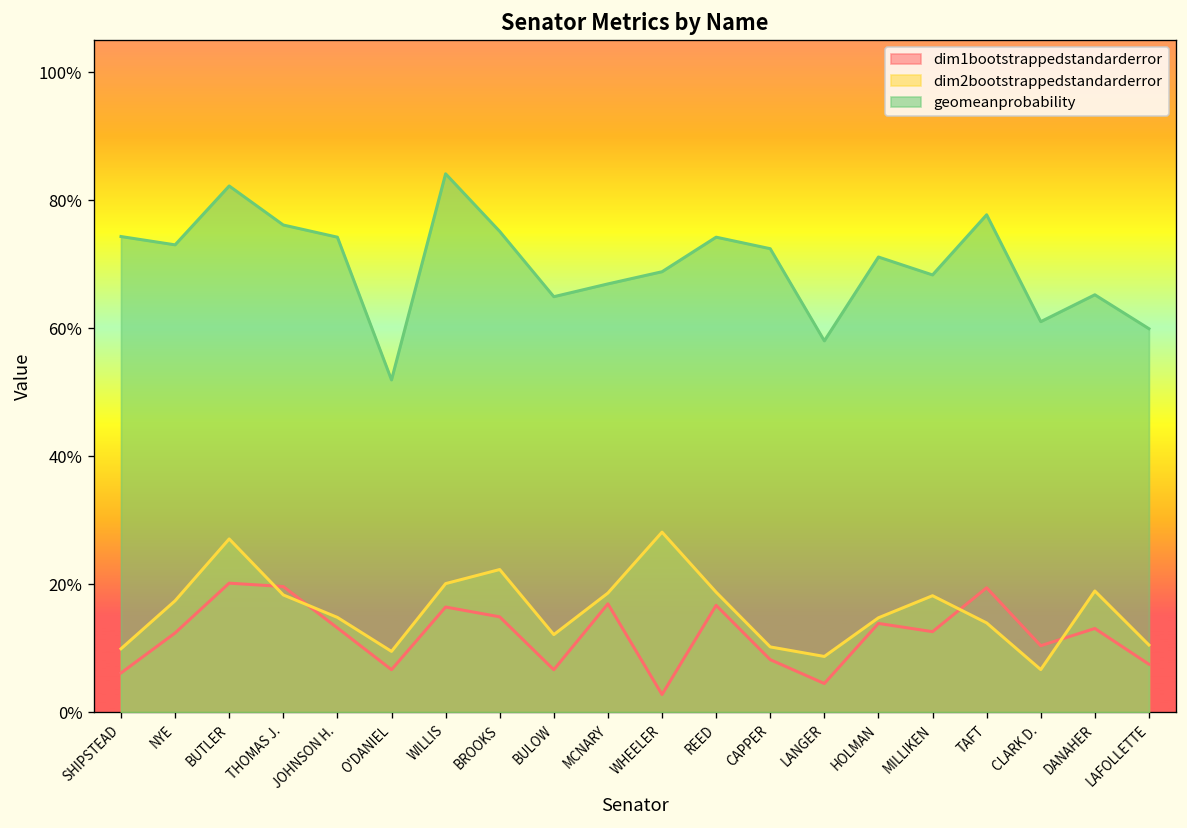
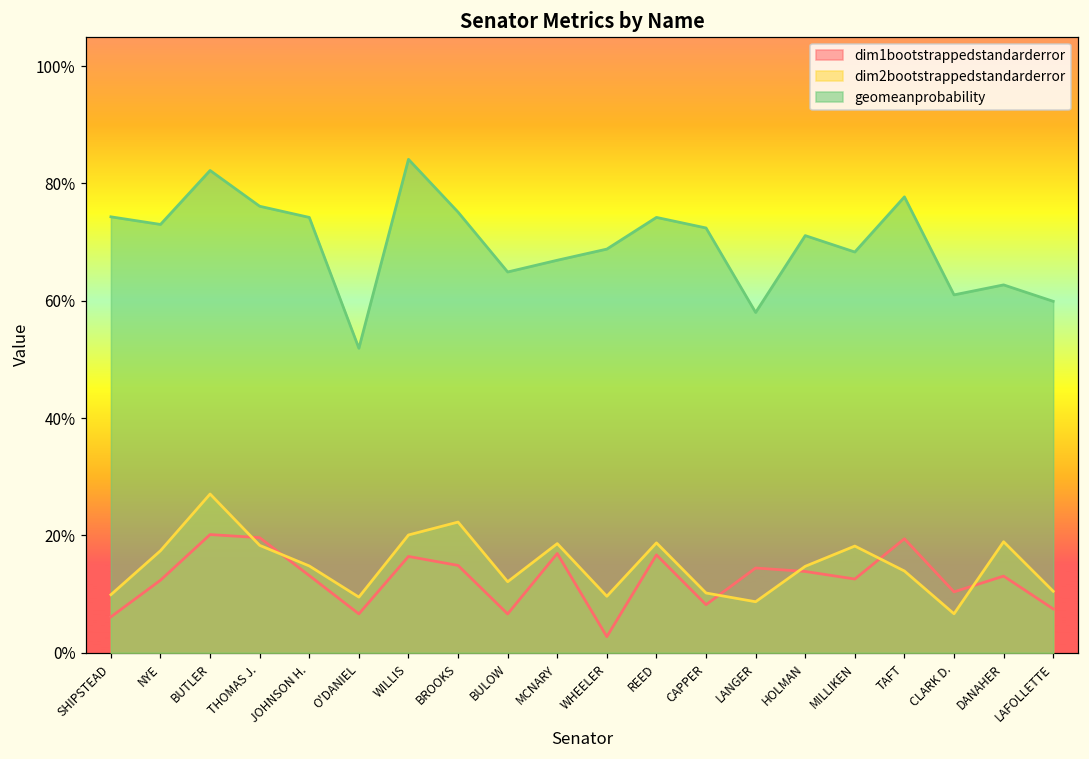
  {
    "dim1bootstrappedstandarderror": {
      "SHIPSTEAD": "6%",
      "NYE": "12%",
      "BUTLER": "20%",
      "THOMAS J.": "20%",
      "JOHNSON H.": "13%",
      "O'DANIEL": "7%",
      "WILLIS": "16%",
      "BROOKS": "15%",
      "BULOW": "7%",
      "MCNARY": "17%",
      "WHEELER": "3%",
      "REED": "17%",
      "CAPPER": "8%",
-     "LANGER": "4%",
+     "LANGER": "14%",
      "HOLMAN": "14%",
      "MILLIKEN": "13%",
      "TAFT": "19%",
      "CLARK D.": "10%",
      "DANAHER": "13%",
      "LAFOLLETTE": "7%"
    },
    "dim2bootstrappedstandarderror": {
      "SHIPSTEAD": "10%",
      "NYE": "17%",
      "BUTLER": "27%",
      "THOMAS J.": "18%",
      "JOHNSON H.": "15%",
      "O'DANIEL": "9%",
      "WILLIS": "20%",
      "BROOKS": "22%",
      "BULOW": "12%",
      "MCNARY": "19%",
-     "WHEELER": "28%",
+     "WHEELER": "10%",
      "REED": "19%",
      "CAPPER": "10%",
      "LANGER": "9%",
      "HOLMAN": "15%",
      "MILLIKEN": "18%",
      "TAFT": "14%",
      "CLARK D.": "7%",
      "DANAHER": "19%",
      "LAFOLLETTE": "10%"
    },
    "geomeanprobability": {
      "SHIPSTEAD": "74%",
      "NYE": "73%",
      "BUTLER": "82%",
      "THOMAS J.": "76%",
      "JOHNSON H.": "74%",
      "O'DANIEL": "52%",
      "WILLIS": "84%",
      "BROOKS": "75%",
      "BULOW": "65%",
      "MCNARY": "67%",
      "WHEELER": "69%",
      "REED": "74%",
      "CAPPER": "72%",
      "LANGER": "58%",
      "HOLMAN": "71%",
      "MILLIKEN": "68%",
      "TAFT": "78%",
      "CLARK D.": "61%",
-     "DANAHER": "65%",
+     "DANAHER": "63%",
      "LAFOLLETTE": "60%"
    }
  }
